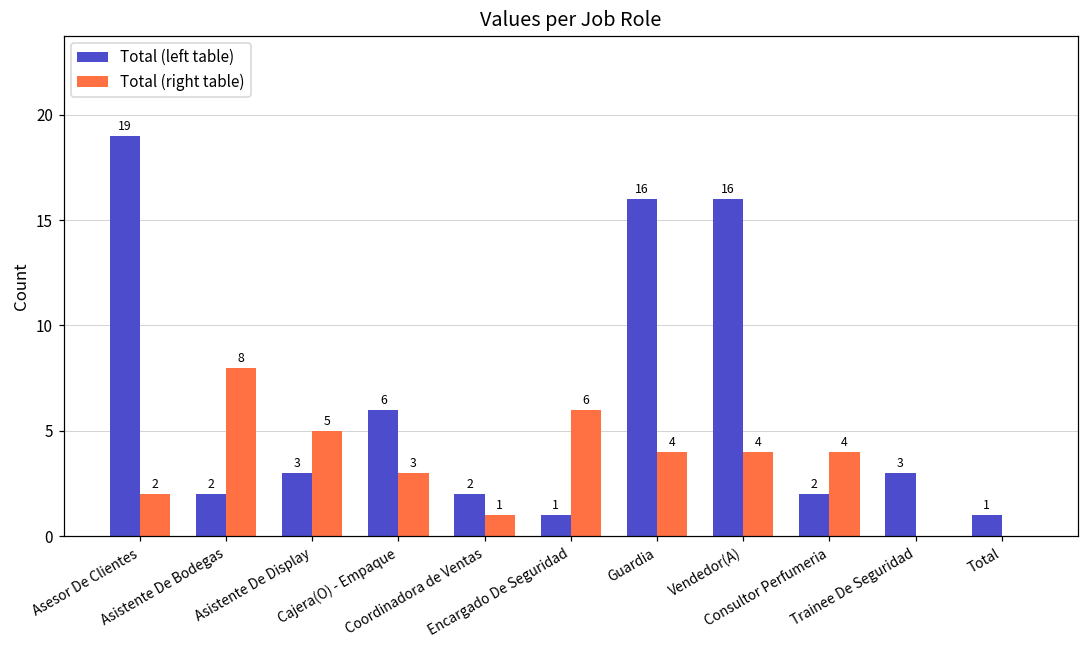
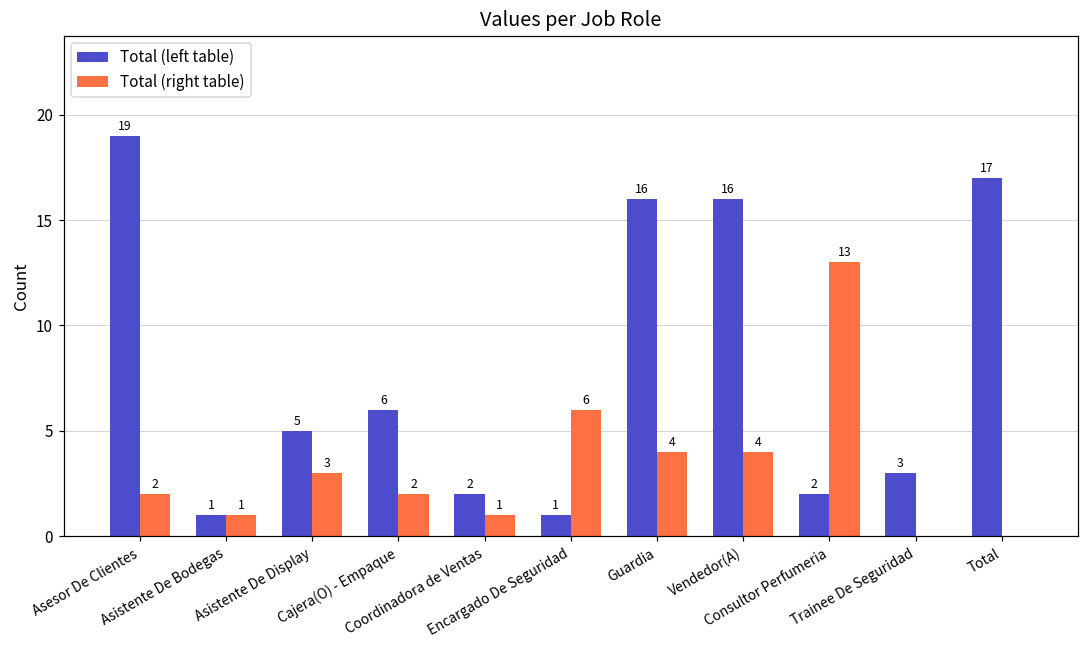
  {
    "Total (left table)": {
      "Asesor De Clientes": 19,
-     "Asistente De Bodegas": 2,
-     "Asistente De Display": 3,
+     "Asistente De Bodegas": 1,
+     "Asistente De Display": 5,
      "Cajera(O) - Empaque": 6,
      "Coordinadora de Ventas": 2,
      "Encargado De Seguridad": 1,
      "Guardia": 16,
      "Vendedor(A)": 16,
      "Consultor Perfumeria": 2,
      "Trainee De Seguridad": 3,
-     "Total": 1
+     "Total": 17
    },
    "Total (right table)": {
      "Asesor De Clientes": 2,
-     "Asistente De Bodegas": 8,
-     "Asistente De Display": 5,
-     "Cajera(O) - Empaque": 3,
+     "Asistente De Bodegas": 1,
+     "Asistente De Display": 3,
+     "Cajera(O) - Empaque": 2,
      "Coordinadora de Ventas": 1,
      "Encargado De Seguridad": 6,
      "Guardia": 4,
      "Vendedor(A)": 4,
-     "Consultor Perfumeria": 4
+     "Consultor Perfumeria": 13
    }
  }
